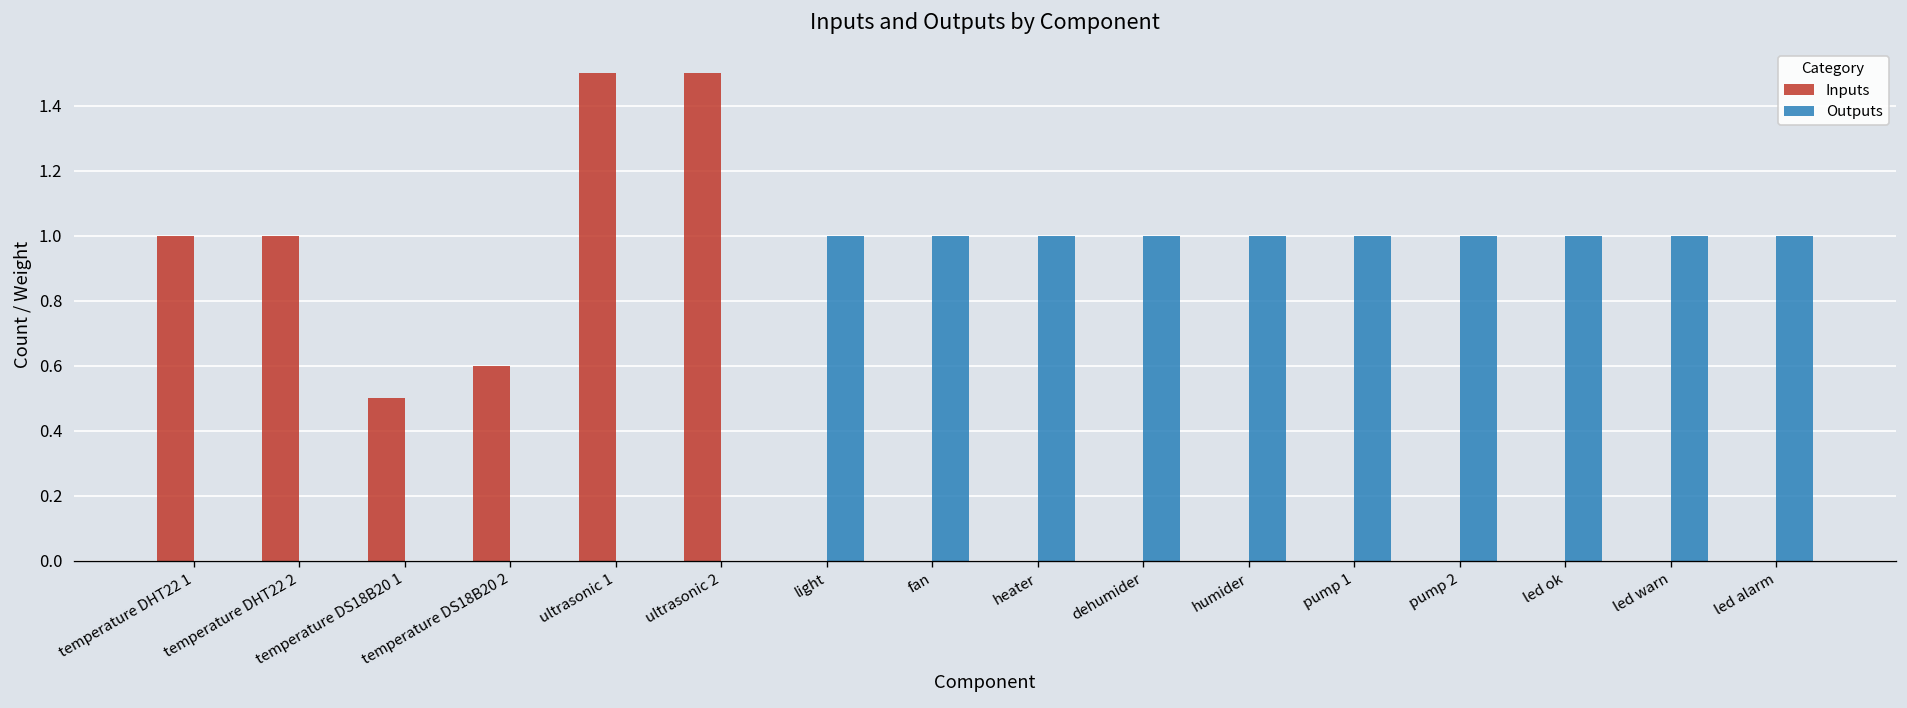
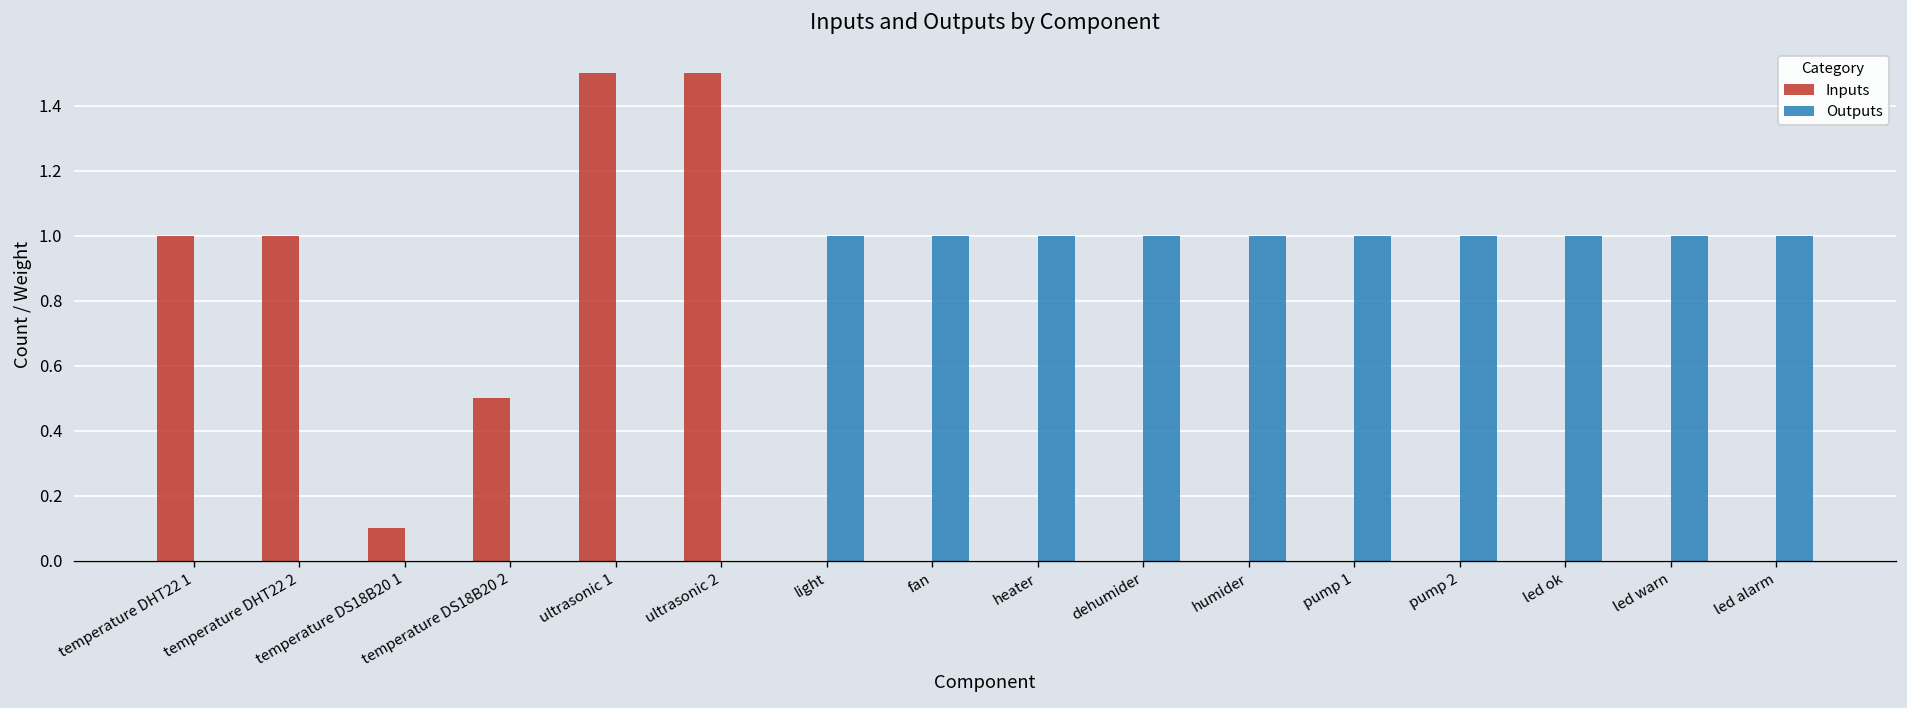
  {
    "Inputs": {
      "temperature DHT22 1": 1.0,
      "temperature DHT22 2": 1.0,
-     "temperature DS18B20 1": 0.5,
-     "temperature DS18B20 2": 0.6,
+     "temperature DS18B20 1": 0.1,
+     "temperature DS18B20 2": 0.5,
      "ultrasonic 1": 1.5,
      "ultrasonic 2": 1.5,
      "light": 0.0,
      "fan": 0.0,
      "heater": 0.0,
      "dehumider": 0.0,
      "humider": 0.0,
      "pump 1": 0.0,
      "pump 2": 0.0,
      "led ok": 0.0,
      "led warn": 0.0,
      "led alarm": 0.0
    },
    "Outputs": {
      "temperature DHT22 1": 0.0,
      "temperature DHT22 2": 0.0,
      "temperature DS18B20 1": 0.0,
      "temperature DS18B20 2": 0.0,
      "ultrasonic 1": 0.0,
      "ultrasonic 2": 0.0,
      "light": 1.0,
      "fan": 1.0,
      "heater": 1.0,
      "dehumider": 1.0,
      "humider": 1.0,
      "pump 1": 1.0,
      "pump 2": 1.0,
      "led ok": 1.0,
      "led warn": 1.0,
      "led alarm": 1.0
    }
  }
